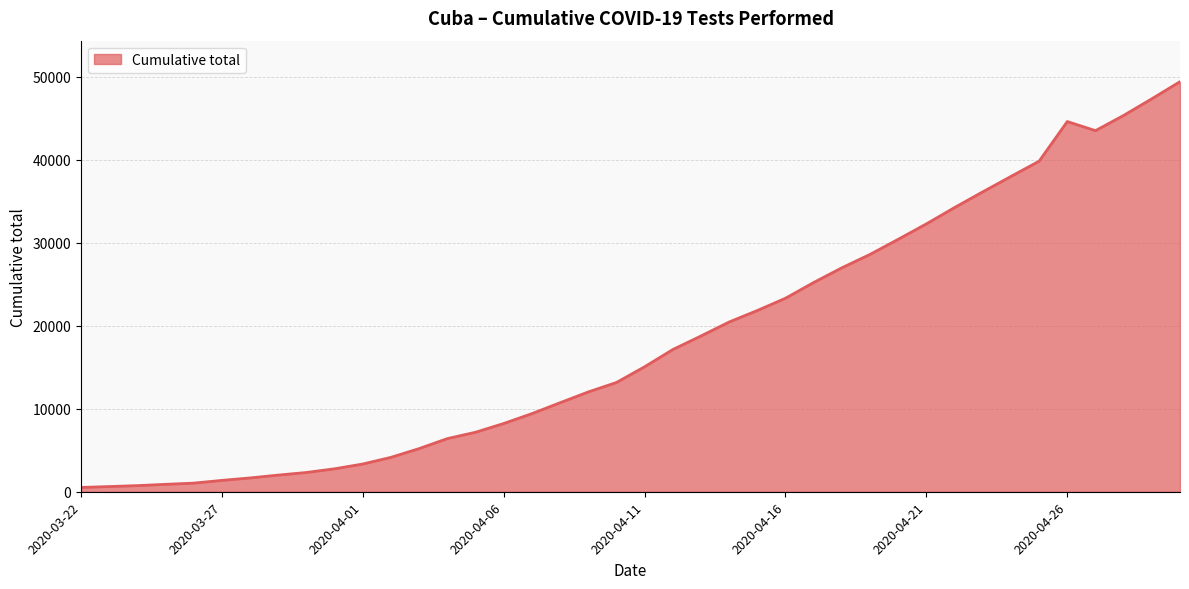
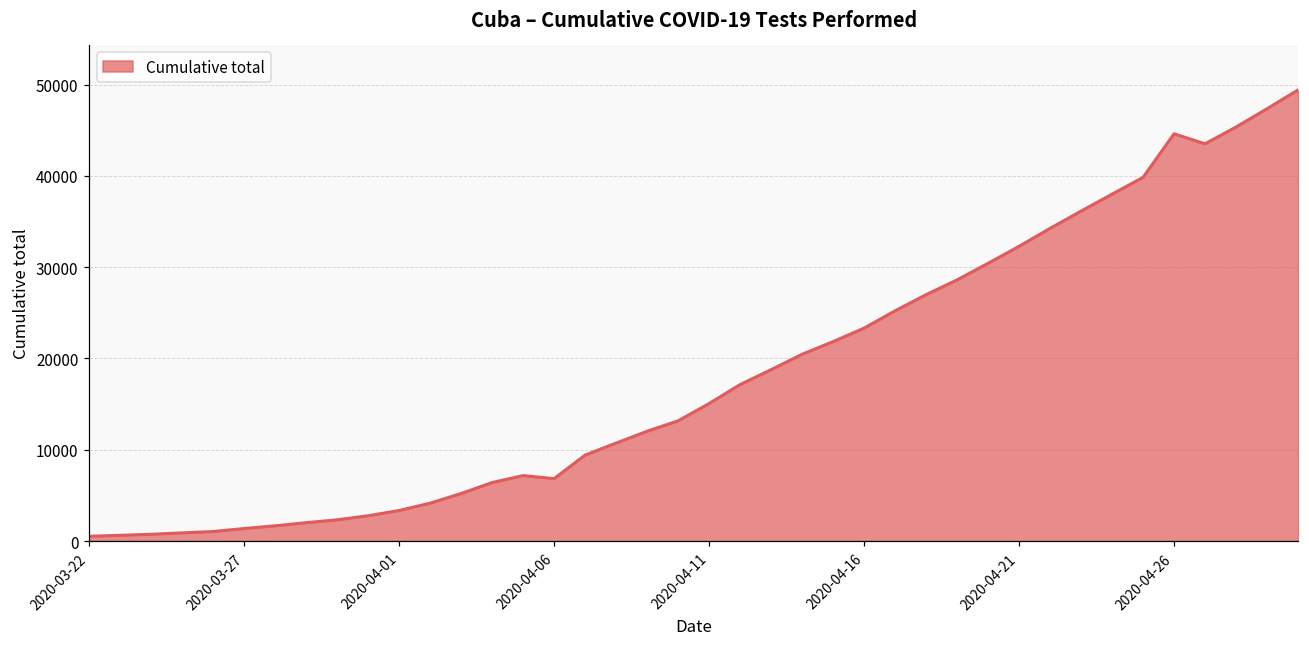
  {
    "2020-03-22": 1000,
    "2020-03-27": 1000,
    "2020-04-01": 3000,
-   "2020-04-06": 8000,
+   "2020-04-06": 7000,
    "2020-04-11": 15000,
    "2020-04-16": 23000,
    "2020-04-21": 32000,
    "2020-04-26": 45000
  }
